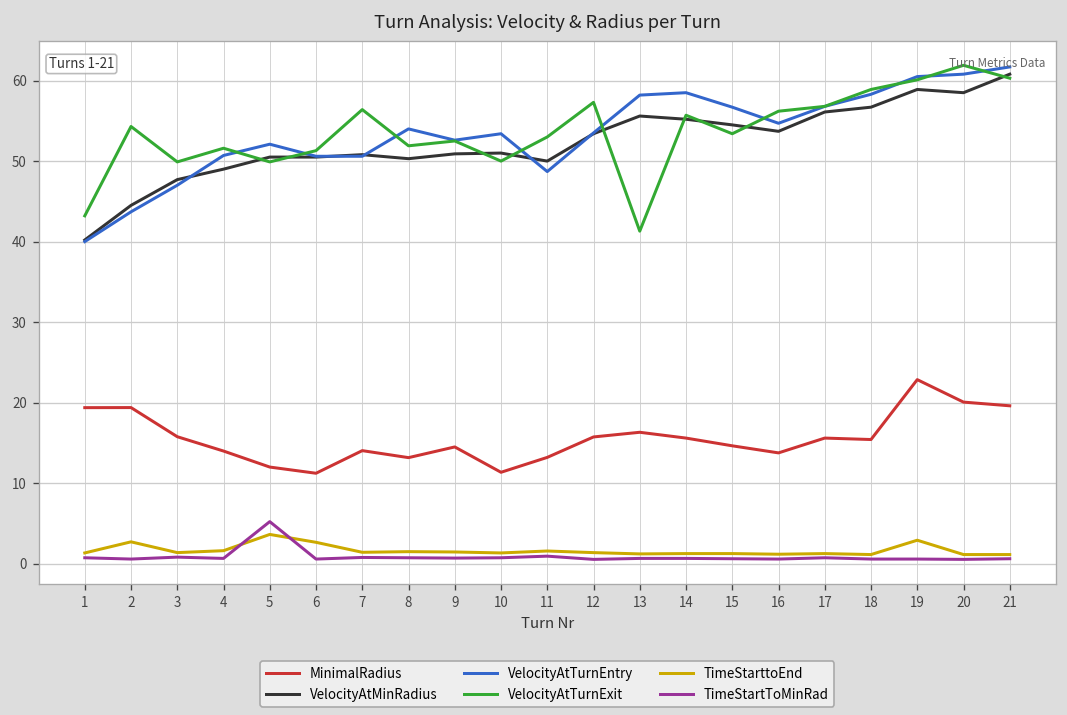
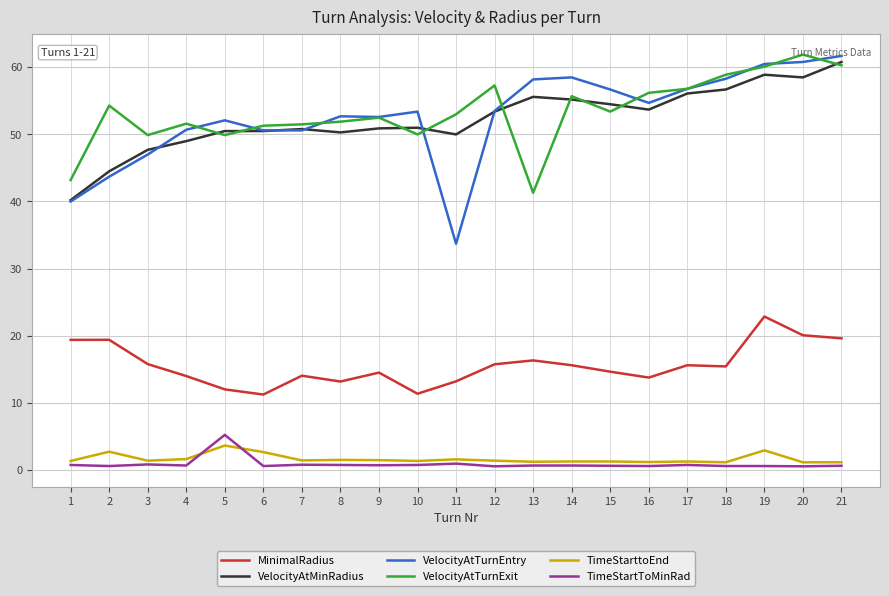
  {
    "MinimalRadius": {
      "1": 19,
      "2": 19,
      "3": 16,
      "4": 14,
      "5": 12,
      "6": 11,
      "7": 14,
      "8": 13,
      "9": 14,
      "10": 11,
      "11": 13,
      "12": 16,
      "13": 16,
      "14": 16,
      "15": 15,
      "16": 14,
      "17": 16,
      "18": 15,
      "19": 23,
      "20": 20,
      "21": 20
    },
    "VelocityAtMinRadius": {
      "2": 45,
      "3": 48,
      "4": 49,
      "5": 51,
      "8": 50,
      "9": 51,
      "10": 51,
      "11": 50,
      "13": 56,
      "14": 55,
      "15": 55,
      "16": 54,
      "17": 56,
      "18": 57,
      "19": 59,
      "20": 59,
      "21": 61
    },
    "VelocityAtTurnEntry": {
      "2": 44,
      "3": 47,
      "4": 51,
      "5": 52,
-     "8": 54,
+     "8": 53,
      "10": 53,
-     "11": 49,
+     "11": 34,
      "13": 58,
      "14": 59,
      "15": 57,
      "16": 55,
      "18": 58,
      "19": 61,
      "20": 61,
      "21": 62
    },
    "VelocityAtTurnExit": {
      "1": 43,
      "2": 54,
      "3": 50,
      "4": 52,
      "5": 50,
      "6": 51,
-     "7": 56,
+     "7": 52,
      "8": 52,
      "10": 50,
      "11": 53,
      "12": 57,
      "13": 41,
      "14": 56,
      "15": 53,
      "16": 56,
      "18": 59,
      "19": 60,
      "20": 62,
      "21": 60
    },
    "TimeStarttoEnd": {
      "1": 1,
      "2": 3,
      "3": 1,
      "4": 2,
      "5": 4,
      "6": 3,
      "7": 1,
      "8": 1,
      "9": 1,
      "10": 1,
      "11": 2,
      "12": 1,
      "13": 1,
      "14": 1,
      "15": 1,
      "16": 1,
      "17": 1,
      "18": 1,
      "19": 3,
      "20": 1,
      "21": 1
    },
    "TimeStartToMinRad": {
      "1": 1,
      "2": 1,
      "3": 1,
      "4": 1,
      "5": 5,
      "6": 1,
      "7": 1,
      "8": 1,
      "9": 1,
      "10": 1,
      "11": 1,
      "12": 1,
      "13": 1,
      "14": 1,
      "15": 1,
      "16": 1,
      "17": 1,
      "18": 1,
      "19": 1,
      "20": 1,
      "21": 1
    }
  }
